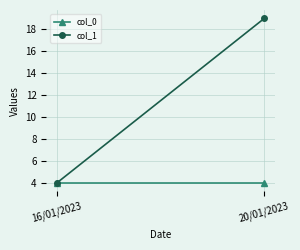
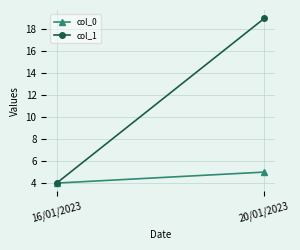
  {
    "col_0": {
-     "20/01/2023": 4
+     "20/01/2023": 5
    },
    "col_1": {
      "20/01/2023": 19
    }
  }
